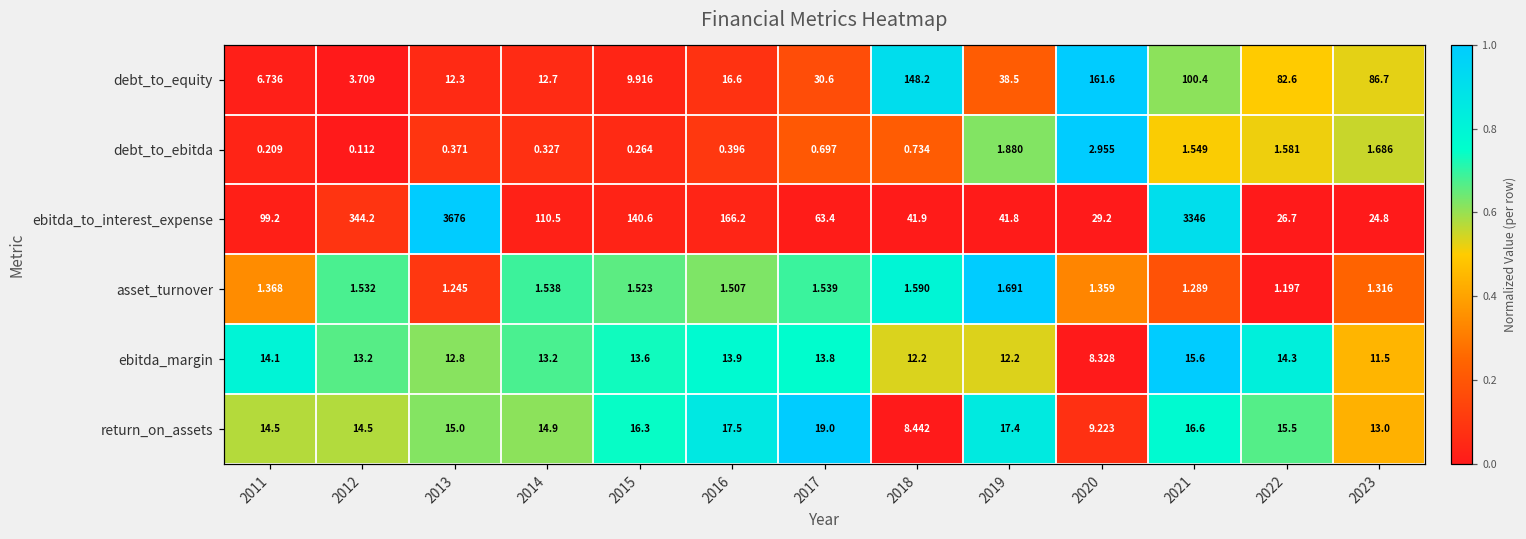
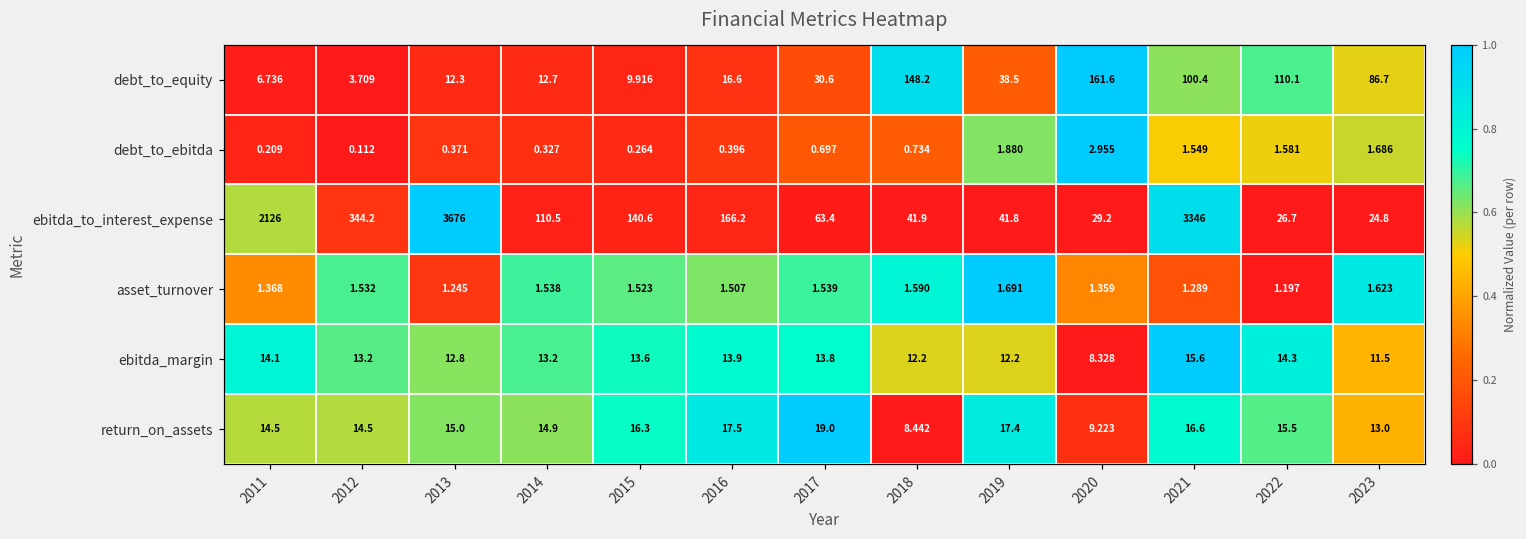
  {
    "debt_to_equity": {
      "2011": 6.736,
      "2012": 3.709,
      "2013": 12.3,
      "2014": 12.7,
      "2015": 9.916,
      "2016": 16.6,
      "2017": 30.6,
      "2018": 148.2,
      "2019": 38.5,
      "2020": 161.6,
      "2021": 100.4,
-     "2022": 82.6,
+     "2022": 110.1,
      "2023": 86.7
    },
    "debt_to_ebitda": {
      "2011": 0.209,
      "2012": 0.112,
      "2013": 0.371,
      "2014": 0.327,
      "2015": 0.264,
      "2016": 0.396,
      "2017": 0.697,
      "2018": 0.734,
      "2019": 1.880,
      "2020": 2.955,
      "2021": 1.549,
      "2022": 1.581,
      "2023": 1.686
    },
    "ebitda_to_interest_expense": {
-     "2011": 99.2,
+     "2011": 2126,
      "2012": 344.2,
      "2013": 3676,
      "2014": 110.5,
      "2015": 140.6,
      "2016": 166.2,
      "2017": 63.4,
      "2018": 41.9,
      "2019": 41.8,
      "2020": 29.2,
      "2021": 3346,
      "2022": 26.7,
      "2023": 24.8
    },
    "asset_turnover": {
      "2011": 1.368,
      "2012": 1.532,
      "2013": 1.245,
      "2014": 1.538,
      "2015": 1.523,
      "2016": 1.507,
      "2017": 1.539,
      "2018": 1.590,
      "2019": 1.691,
      "2020": 1.359,
      "2021": 1.289,
      "2022": 1.197,
-     "2023": 1.316
+     "2023": 1.623
    },
    "ebitda_margin": {
      "2011": 14.1,
      "2012": 13.2,
      "2013": 12.8,
      "2014": 13.2,
      "2015": 13.6,
      "2016": 13.9,
      "2017": 13.8,
      "2018": 12.2,
      "2019": 12.2,
      "2020": 8.328,
      "2021": 15.6,
      "2022": 14.3,
      "2023": 11.5
    },
    "return_on_assets": {
      "2011": 14.5,
      "2012": 14.5,
      "2013": 15.0,
      "2014": 14.9,
      "2015": 16.3,
      "2016": 17.5,
      "2017": 19.0,
      "2018": 8.442,
      "2019": 17.4,
      "2020": 9.223,
      "2021": 16.6,
      "2022": 15.5,
      "2023": 13.0
    }
  }
